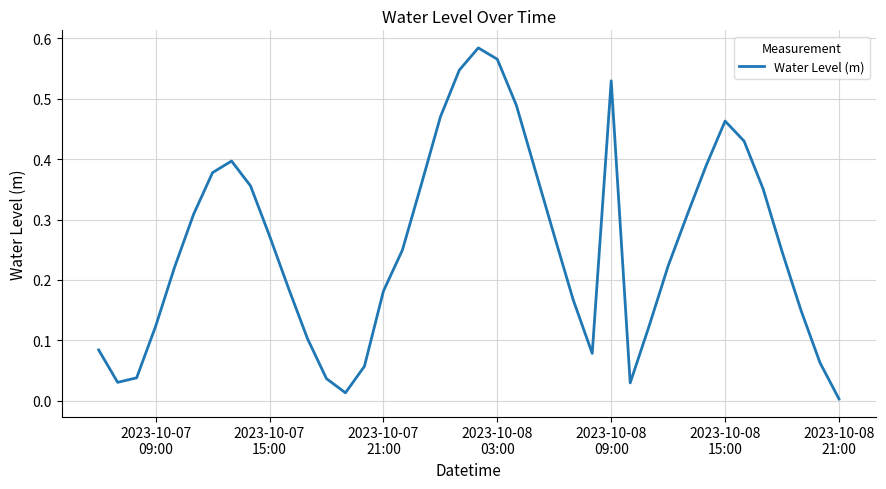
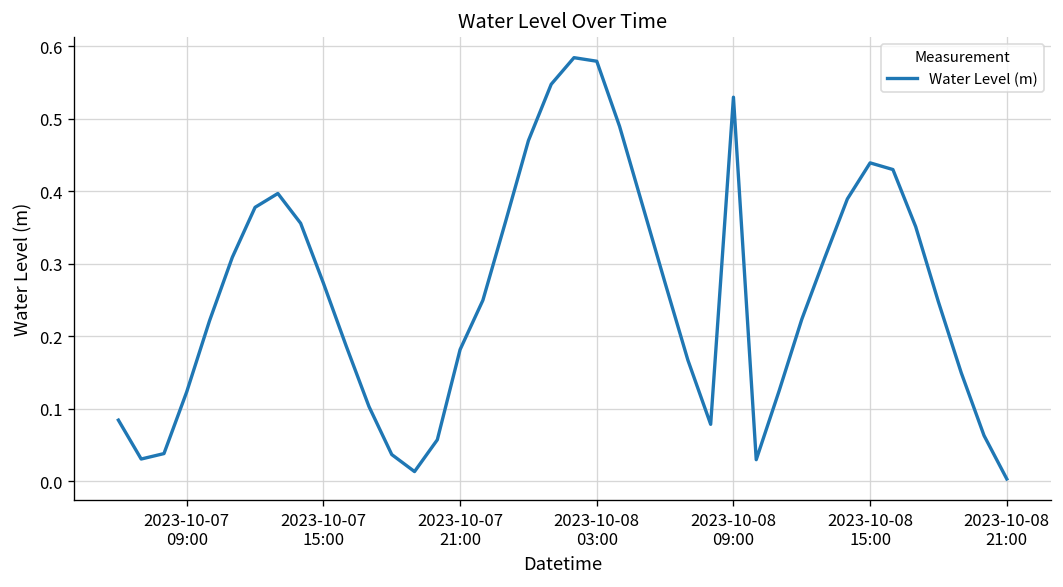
  {
    "2023-10-07 09:00": 0.12,
    "2023-10-07 15:00": 0.27,
    "2023-10-07 21:00": 0.18,
-   "2023-10-08 03:00": 0.57,
+   "2023-10-08 03:00": 0.58,
    "2023-10-08 09:00": 0.53,
-   "2023-10-08 15:00": 0.46,
+   "2023-10-08 15:00": 0.44,
    "2023-10-08 21:00": 0.00
  }
